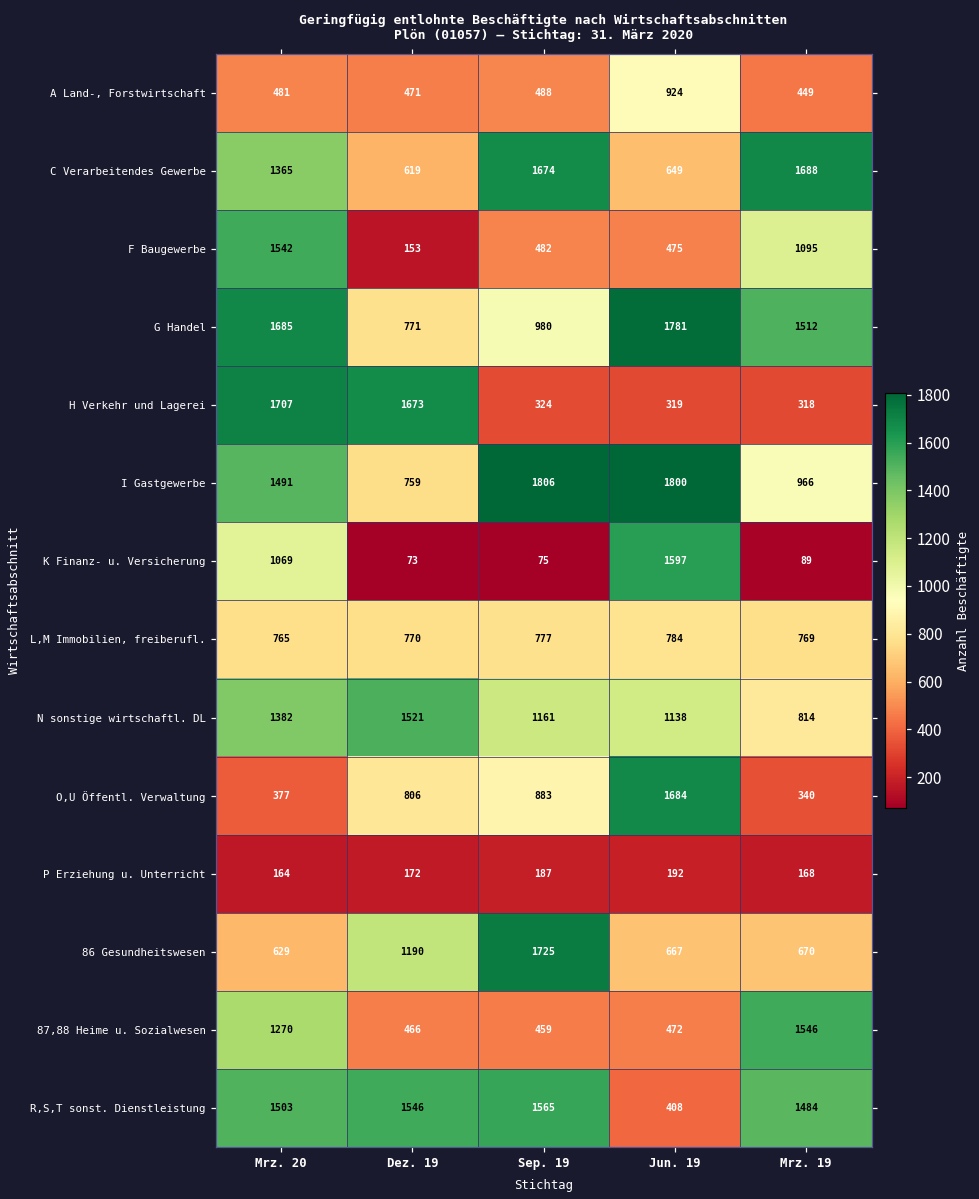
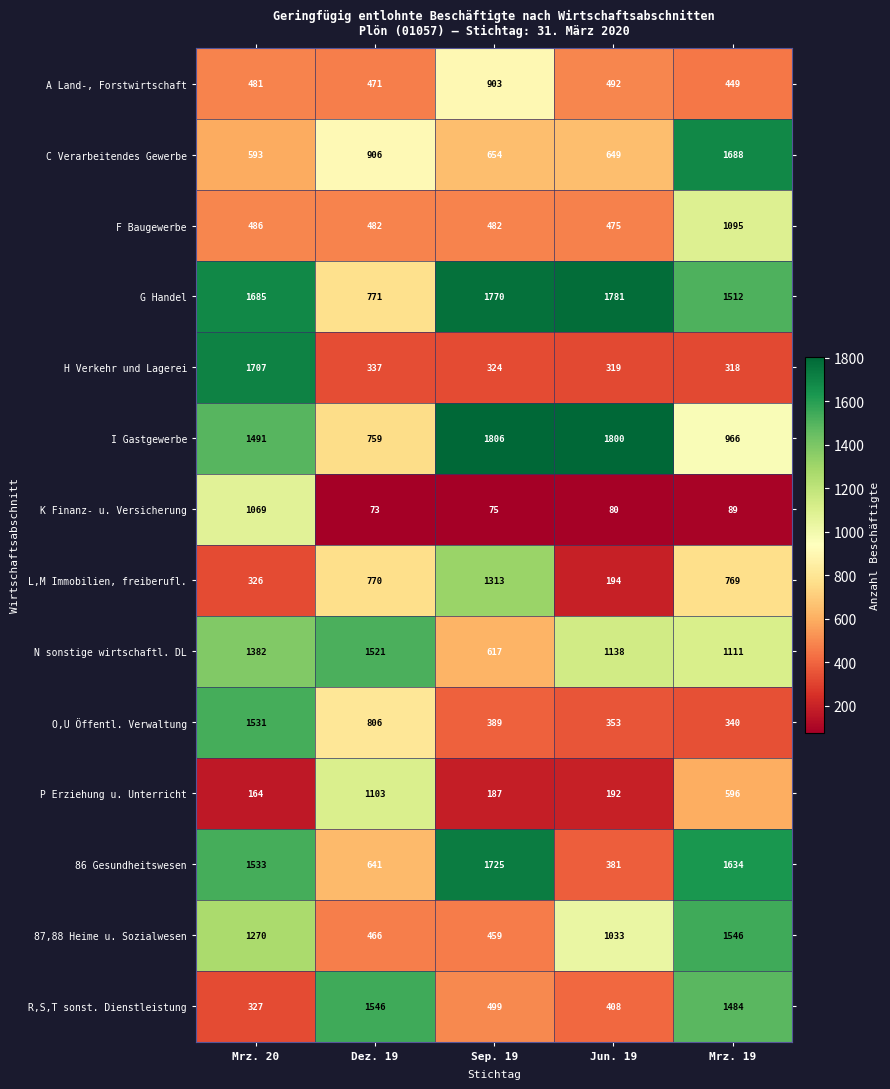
  {
    "A Land-, Forstwirtschaft": {
      "Mrz. 20": 481,
      "Dez. 19": 471,
-     "Sep. 19": 488,
-     "Jun. 19": 924,
+     "Sep. 19": 903,
+     "Jun. 19": 492,
      "Mrz. 19": 449
    },
    "C Verarbeitendes Gewerbe": {
-     "Mrz. 20": 1365,
-     "Dez. 19": 619,
-     "Sep. 19": 1674,
+     "Mrz. 20": 593,
+     "Dez. 19": 906,
+     "Sep. 19": 654,
      "Jun. 19": 649,
      "Mrz. 19": 1688
    },
    "F Baugewerbe": {
-     "Mrz. 20": 1542,
-     "Dez. 19": 153,
+     "Mrz. 20": 486,
+     "Dez. 19": 482,
      "Sep. 19": 482,
      "Jun. 19": 475,
      "Mrz. 19": 1095
    },
    "G Handel": {
      "Mrz. 20": 1685,
      "Dez. 19": 771,
-     "Sep. 19": 980,
+     "Sep. 19": 1770,
      "Jun. 19": 1781,
      "Mrz. 19": 1512
    },
    "H Verkehr und Lagerei": {
      "Mrz. 20": 1707,
-     "Dez. 19": 1673,
+     "Dez. 19": 337,
      "Sep. 19": 324,
      "Jun. 19": 319,
      "Mrz. 19": 318
    },
    "I Gastgewerbe": {
      "Mrz. 20": 1491,
      "Dez. 19": 759,
      "Sep. 19": 1806,
      "Jun. 19": 1800,
      "Mrz. 19": 966
    },
    "K Finanz- u. Versicherung": {
      "Mrz. 20": 1069,
      "Dez. 19": 73,
      "Sep. 19": 75,
-     "Jun. 19": 1597,
+     "Jun. 19": 80,
      "Mrz. 19": 89
    },
    "L,M Immobilien, freiberufl.": {
-     "Mrz. 20": 765,
+     "Mrz. 20": 326,
      "Dez. 19": 770,
-     "Sep. 19": 777,
-     "Jun. 19": 784,
+     "Sep. 19": 1313,
+     "Jun. 19": 194,
      "Mrz. 19": 769
    },
    "N sonstige wirtschaftl. DL": {
      "Mrz. 20": 1382,
      "Dez. 19": 1521,
-     "Sep. 19": 1161,
+     "Sep. 19": 617,
      "Jun. 19": 1138,
-     "Mrz. 19": 814
+     "Mrz. 19": 1111
    },
    "O,U Öffentl. Verwaltung": {
-     "Mrz. 20": 377,
+     "Mrz. 20": 1531,
      "Dez. 19": 806,
-     "Sep. 19": 883,
-     "Jun. 19": 1684,
+     "Sep. 19": 389,
+     "Jun. 19": 353,
      "Mrz. 19": 340
    },
    "P Erziehung u. Unterricht": {
      "Mrz. 20": 164,
-     "Dez. 19": 172,
+     "Dez. 19": 1103,
      "Sep. 19": 187,
      "Jun. 19": 192,
-     "Mrz. 19": 168
+     "Mrz. 19": 596
    },
    "86 Gesundheitswesen": {
-     "Mrz. 20": 629,
-     "Dez. 19": 1190,
+     "Mrz. 20": 1533,
+     "Dez. 19": 641,
      "Sep. 19": 1725,
-     "Jun. 19": 667,
-     "Mrz. 19": 670
+     "Jun. 19": 381,
+     "Mrz. 19": 1634
    },
    "87,88 Heime u. Sozialwesen": {
      "Mrz. 20": 1270,
      "Dez. 19": 466,
      "Sep. 19": 459,
-     "Jun. 19": 472,
+     "Jun. 19": 1033,
      "Mrz. 19": 1546
    },
    "R,S,T sonst. Dienstleistung": {
-     "Mrz. 20": 1503,
+     "Mrz. 20": 327,
      "Dez. 19": 1546,
-     "Sep. 19": 1565,
+     "Sep. 19": 499,
      "Jun. 19": 408,
      "Mrz. 19": 1484
    }
  }
